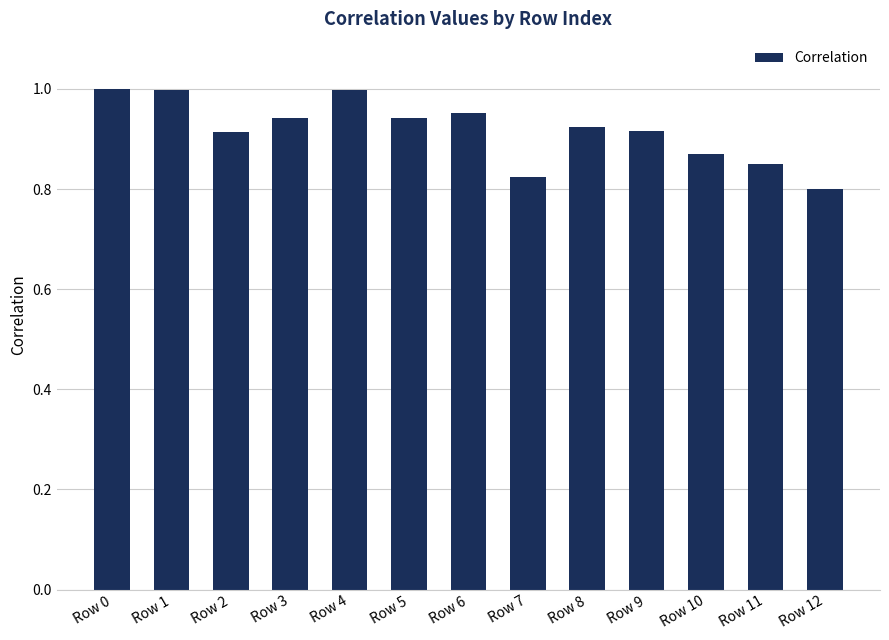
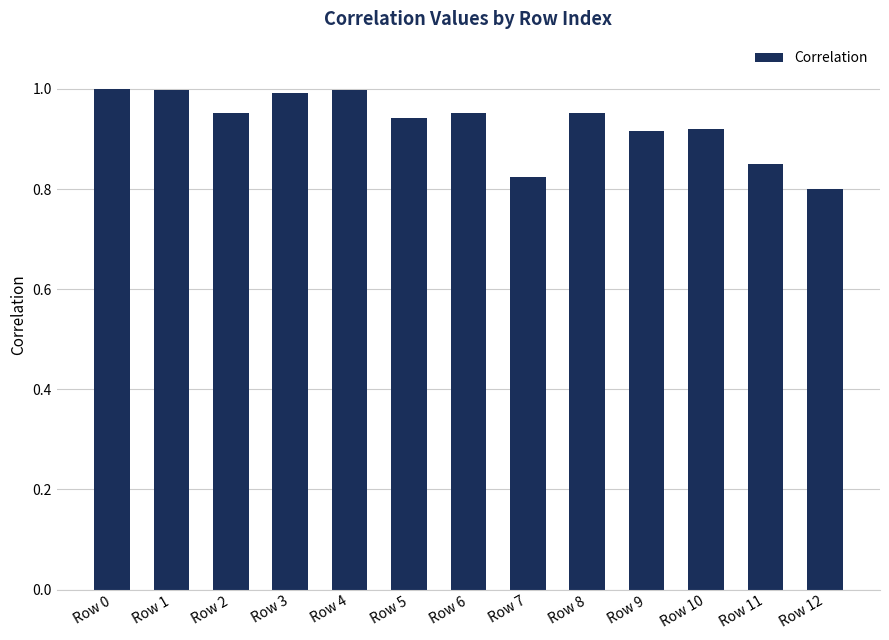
  {
    "Row 0": 1.00,
    "Row 1": 1.00,
-   "Row 2": 0.91,
-   "Row 3": 0.94,
+   "Row 2": 0.95,
+   "Row 3": 0.99,
    "Row 4": 1.00,
    "Row 5": 0.94,
    "Row 6": 0.95,
    "Row 7": 0.83,
-   "Row 8": 0.92,
+   "Row 8": 0.95,
    "Row 9": 0.92,
-   "Row 10": 0.87,
+   "Row 10": 0.92,
    "Row 11": 0.85,
    "Row 12": 0.80
  }
